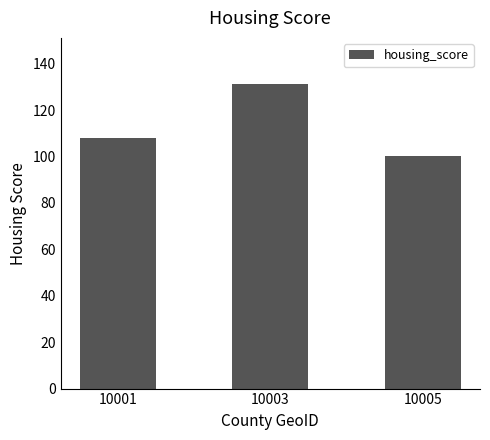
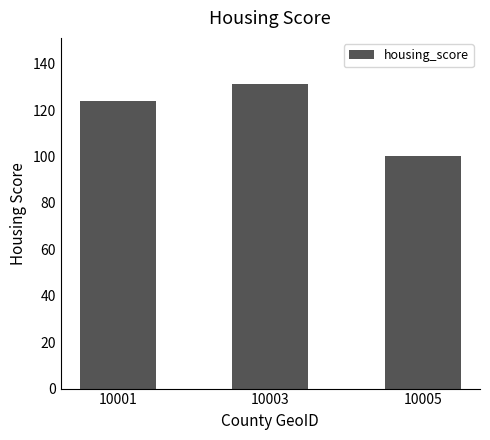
  {
-   "10001": 108,
+   "10001": 124,
    "10003": 131,
    "10005": 100
  }
